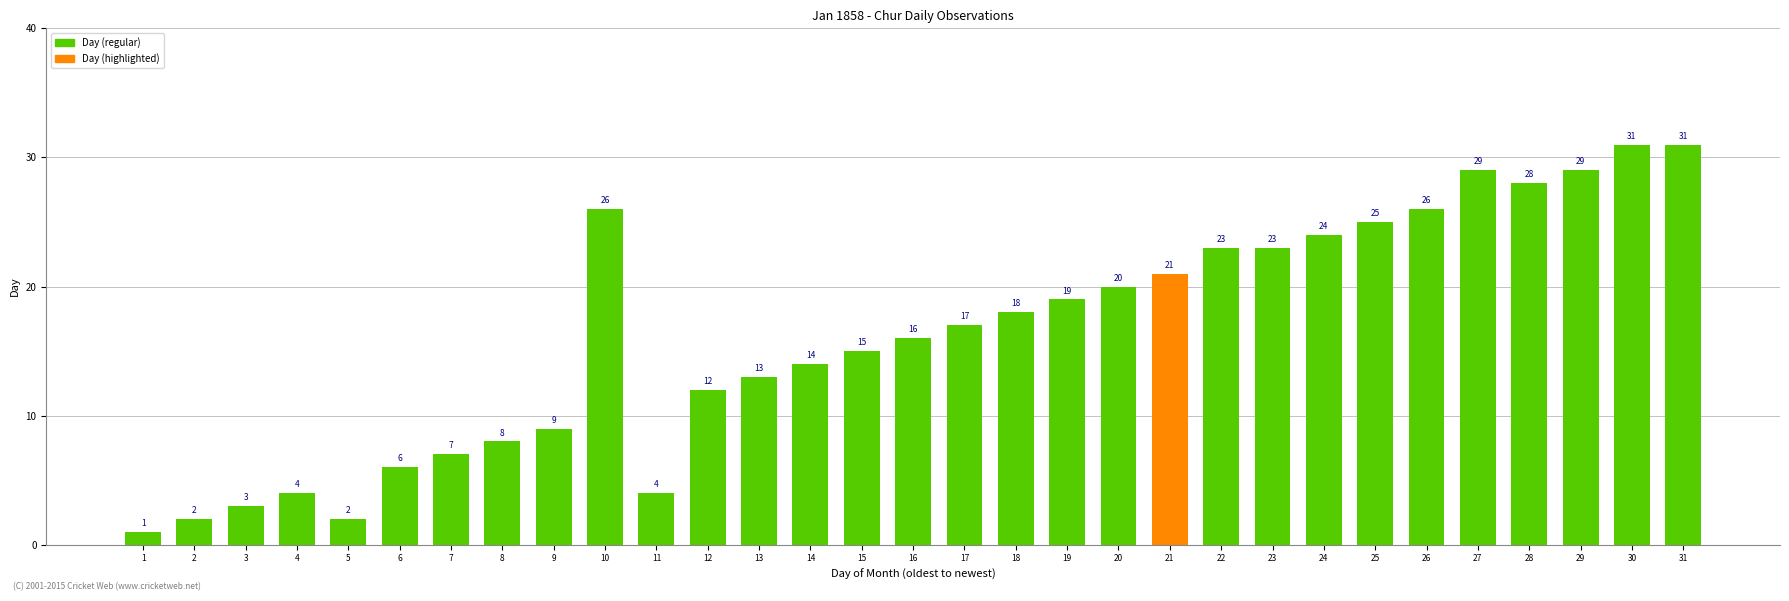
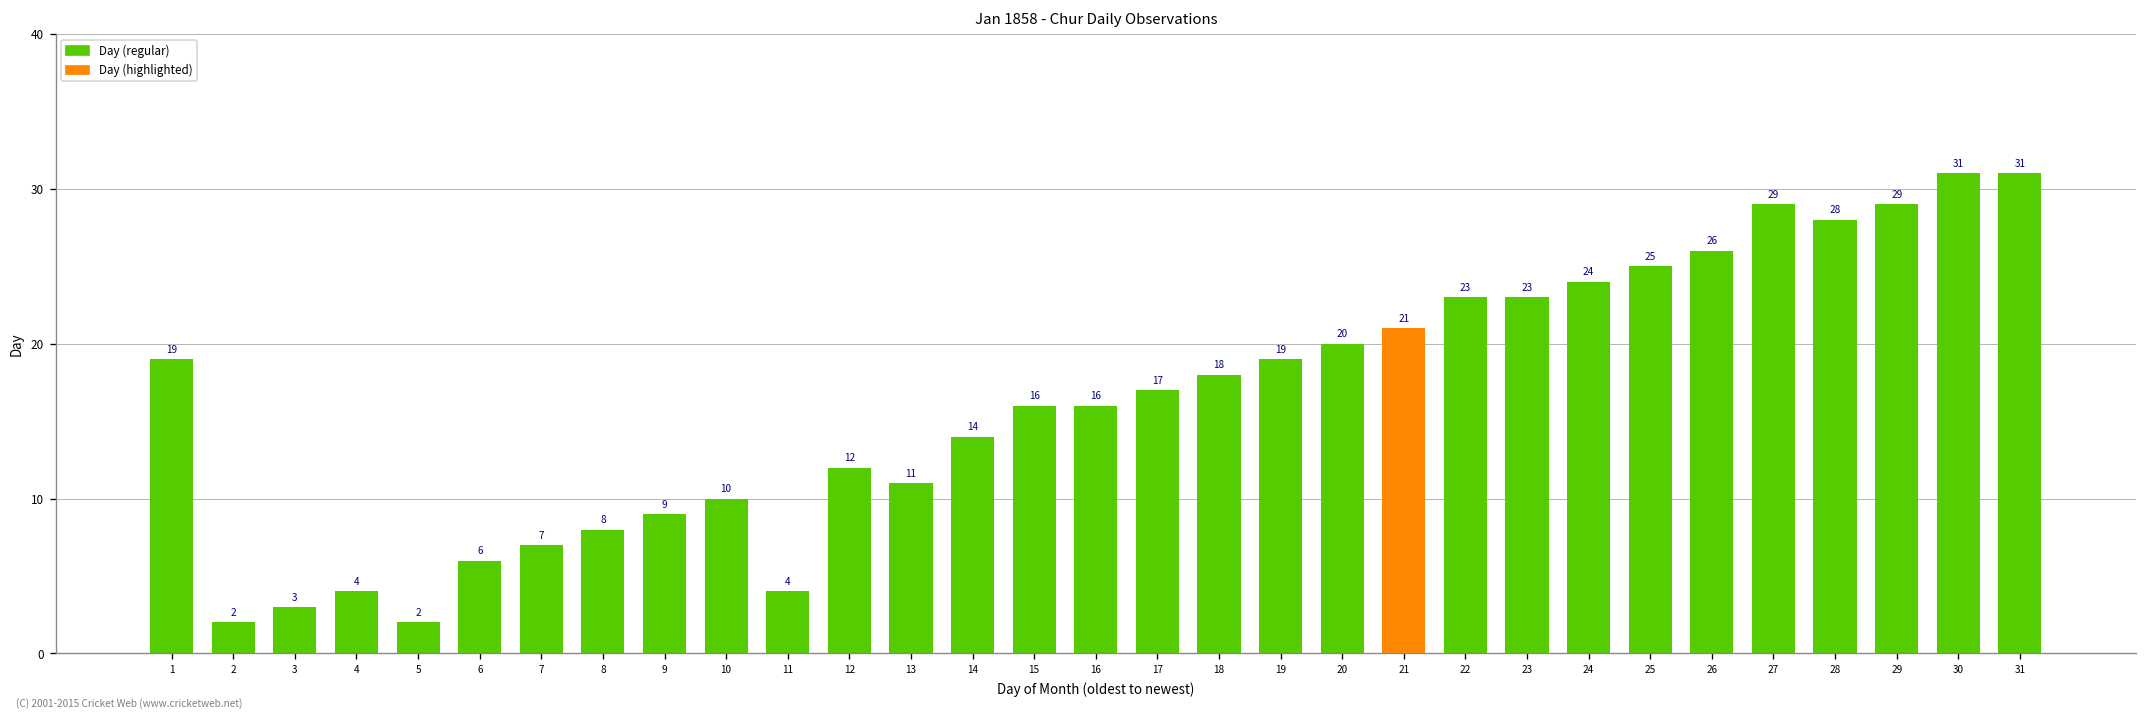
  {
-   "1": 1,
+   "1": 19,
    "2": 2,
    "3": 3,
    "4": 4,
    "5": 2,
    "6": 6,
    "7": 7,
    "8": 8,
    "9": 9,
-   "10": 26,
+   "10": 10,
    "11": 4,
    "12": 12,
-   "13": 13,
+   "13": 11,
    "14": 14,
-   "15": 15,
+   "15": 16,
    "16": 16,
    "17": 17,
    "18": 18,
    "19": 19,
    "20": 20,
    "21": 21,
    "22": 23,
    "23": 23,
    "24": 24,
    "25": 25,
    "26": 26,
    "27": 29,
    "28": 28,
    "29": 29,
    "30": 31,
    "31": 31
  }
